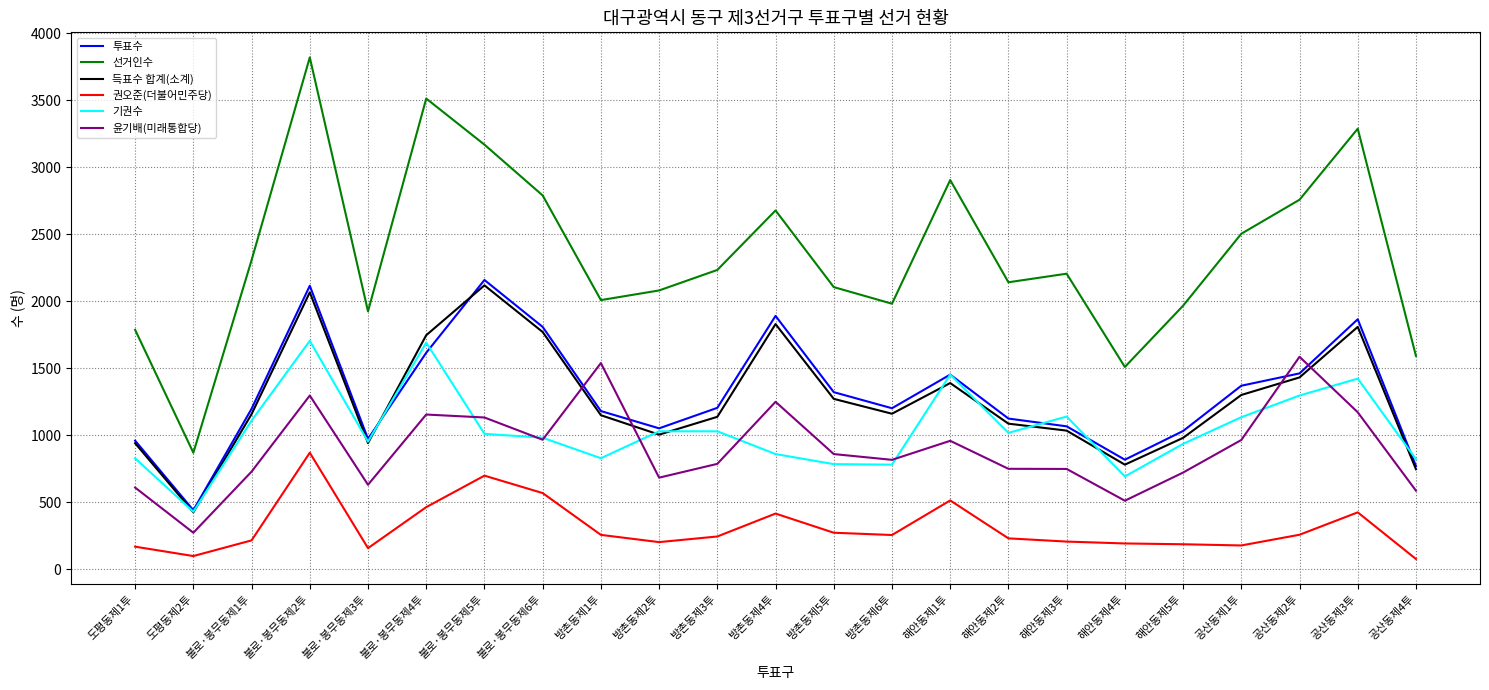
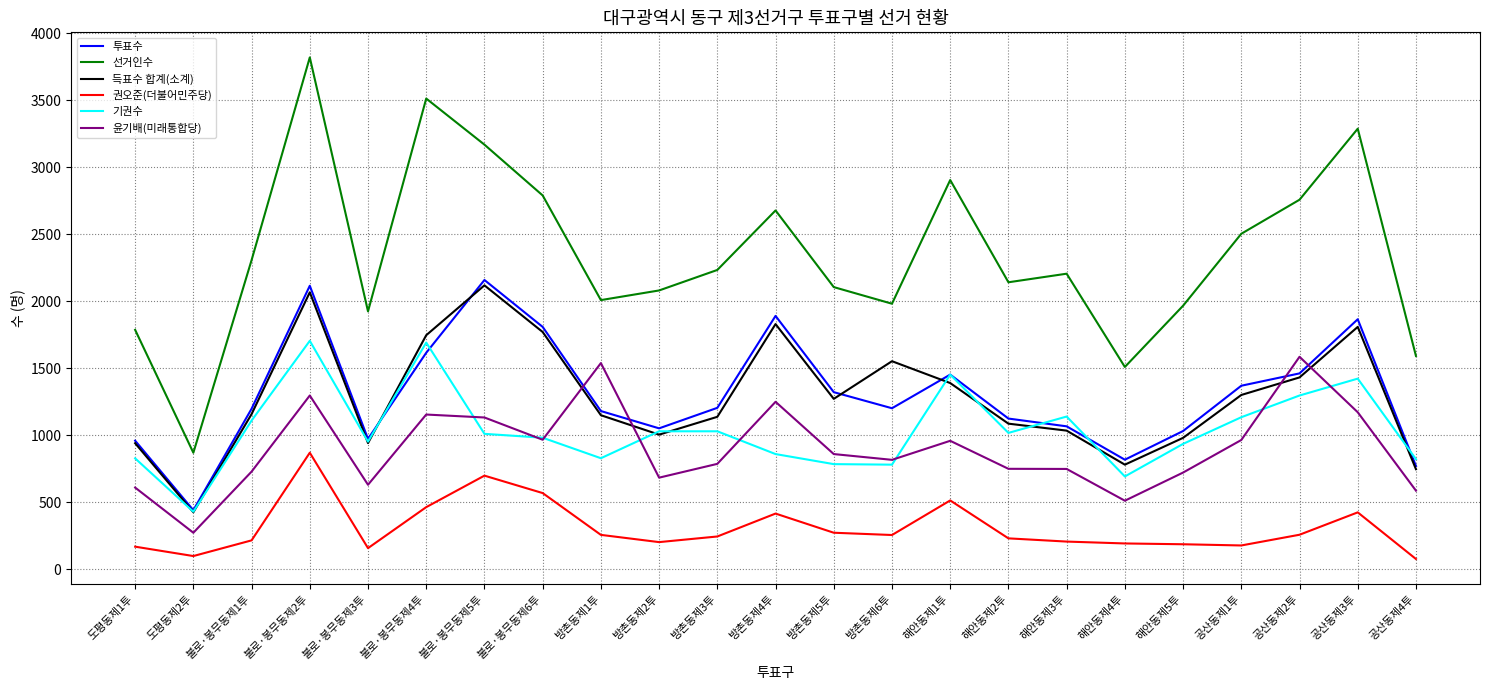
  {
    "투표수": {
      "불로·봉무동제1투": 1200,
      "불로·봉무동제2투": 2120,
      "불로·봉무동제3투": 970,
      "불로·봉무동제4투": 1620,
      "불로·봉무동제5투": 2160,
      "불로·봉무동제6투": 1810,
      "방촌동제1투": 1180,
      "방촌동제2투": 1050,
      "방촌동제3투": 1200,
      "방촌동제4투": 1890,
      "방촌동제5투": 1320,
      "방촌동제6투": 1200,
      "해안동제2투": 1120,
      "해안동제3투": 1070,
      "해안동제4투": 820,
      "해안동제5투": 1030,
      "공산동제1투": 1370,
      "공산동제2투": 1460,
      "공산동제3투": 1870,
      "공산동제4투": 770
    },
    "선거인수": {
      "도평동제1투": 1790,
      "도평동제2투": 870,
      "불로·봉무동제1투": 2310,
      "불로·봉무동제2투": 3820,
      "불로·봉무동제3투": 1920,
      "불로·봉무동제4투": 3510,
      "불로·봉무동제5투": 3170,
      "불로·봉무동제6투": 2790,
      "방촌동제1투": 2010,
      "방촌동제2투": 2080,
      "방촌동제3투": 2230,
      "방촌동제4투": 2680,
      "방촌동제5투": 2110,
      "방촌동제6투": 1980,
      "해안동제1투": 2900,
      "해안동제2투": 2140,
      "해안동제3투": 2210,
      "해안동제4투": 1510,
      "해안동제5투": 1970,
      "공산동제1투": 2500,
      "공산동제2투": 2760,
      "공산동제3투": 3290,
      "공산동제4투": 1590
    },
    "득표수 합계(소계)": {
      "불로·봉무동제1투": 1160,
      "불로·봉무동제2투": 2070,
      "불로·봉무동제4투": 1750,
      "불로·봉무동제5투": 2120,
      "불로·봉무동제6투": 1770,
      "방촌동제1투": 1150,
      "방촌동제2투": 1000,
      "방촌동제3투": 1140,
      "방촌동제4투": 1830,
      "방촌동제5투": 1270,
-     "방촌동제6투": 1160,
+     "방촌동제6투": 1550,
      "해안동제1투": 1390,
      "해안동제2투": 1090,
      "해안동제3투": 1030,
      "해안동제4투": 780,
      "해안동제5투": 980,
      "공산동제1투": 1300,
      "공산동제2투": 1430,
      "공산동제3투": 1810,
      "공산동제4투": 750
    },
    "권오준(더불어민주당)": {
      "도평동제1투": 170,
      "도평동제2투": 100,
      "불로·봉무동제1투": 220,
      "불로·봉무동제2투": 870,
      "불로·봉무동제3투": 160,
      "불로·봉무동제4투": 460,
      "불로·봉무동제5투": 700,
      "불로·봉무동제6투": 570,
      "방촌동제1투": 260,
      "방촌동제2투": 200,
      "방촌동제3투": 240,
      "방촌동제4투": 420,
      "방촌동제5투": 270,
      "방촌동제6투": 260,
      "해안동제1투": 510,
      "해안동제2투": 230,
      "해안동제3투": 210,
      "해안동제4투": 190,
      "해안동제5투": 190,
      "공산동제1투": 180,
      "공산동제2투": 260,
      "공산동제3투": 420,
      "공산동제4투": 80
    },
    "기권수": {
      "도평동제1투": 830,
      "불로·봉무동제1투": 1110,
      "불로·봉무동제2투": 1700,
      "불로·봉무동제4투": 1690,
      "불로·봉무동제5투": 1010,
      "방촌동제1투": 830,
      "방촌동제2투": 1030,
      "방촌동제3투": 1030,
      "방촌동제4투": 860,
      "방촌동제5투": 780,
      "방촌동제6투": 780,
      "해안동제2투": 1020,
      "해안동제3투": 1140,
      "해안동제4투": 690,
      "해안동제5투": 940,
      "공산동제1투": 1130,
      "공산동제2투": 1300,
      "공산동제3투": 1420,
      "공산동제4투": 820
    },
    "윤기배(미래통합당)": {
      "도평동제1투": 610,
      "도평동제2투": 270,
      "불로·봉무동제1투": 730,
      "불로·봉무동제2투": 1300,
      "불로·봉무동제3투": 630,
      "불로·봉무동제4투": 1150,
      "불로·봉무동제5투": 1130,
      "방촌동제1투": 1540,
      "방촌동제2투": 680,
      "방촌동제3투": 790,
      "방촌동제4투": 1250,
      "방촌동제5투": 860,
      "방촌동제6투": 820,
      "해안동제1투": 960,
      "해안동제2투": 750,
      "해안동제3투": 750,
      "해안동제4투": 510,
      "해안동제5투": 720,
      "공산동제1투": 960,
      "공산동제2투": 1590,
      "공산동제3투": 1170,
      "공산동제4투": 590
    }
  }
